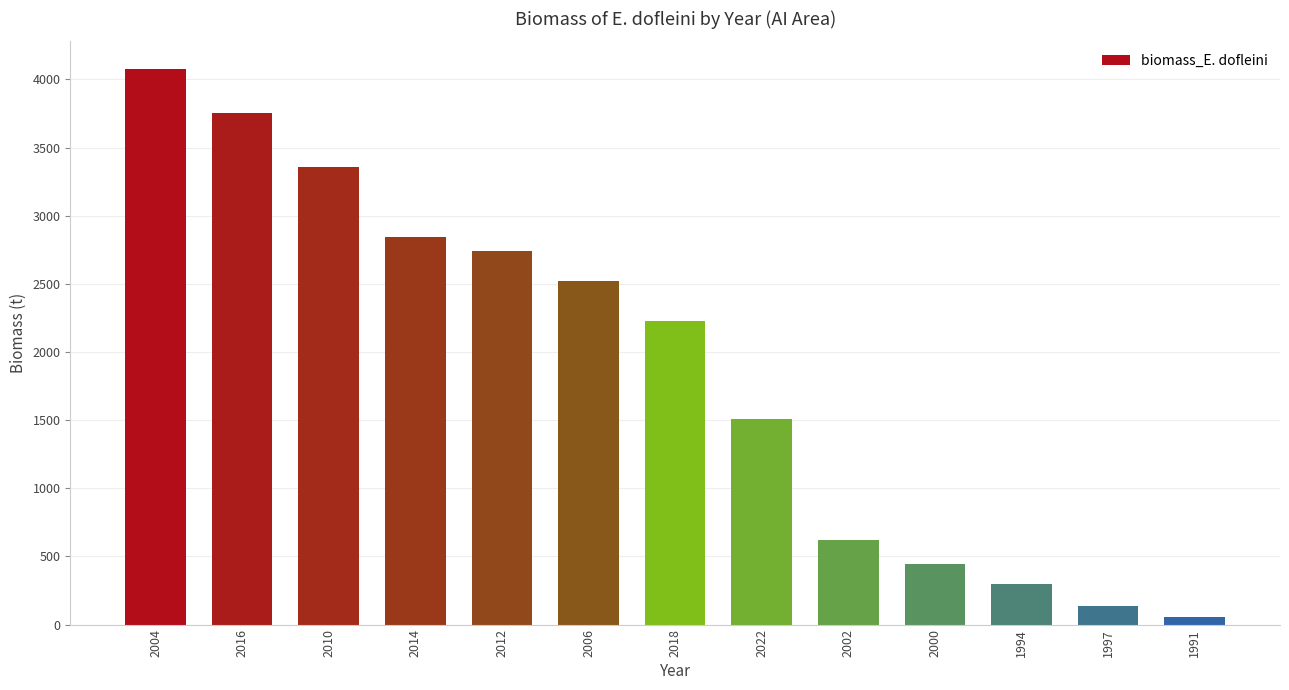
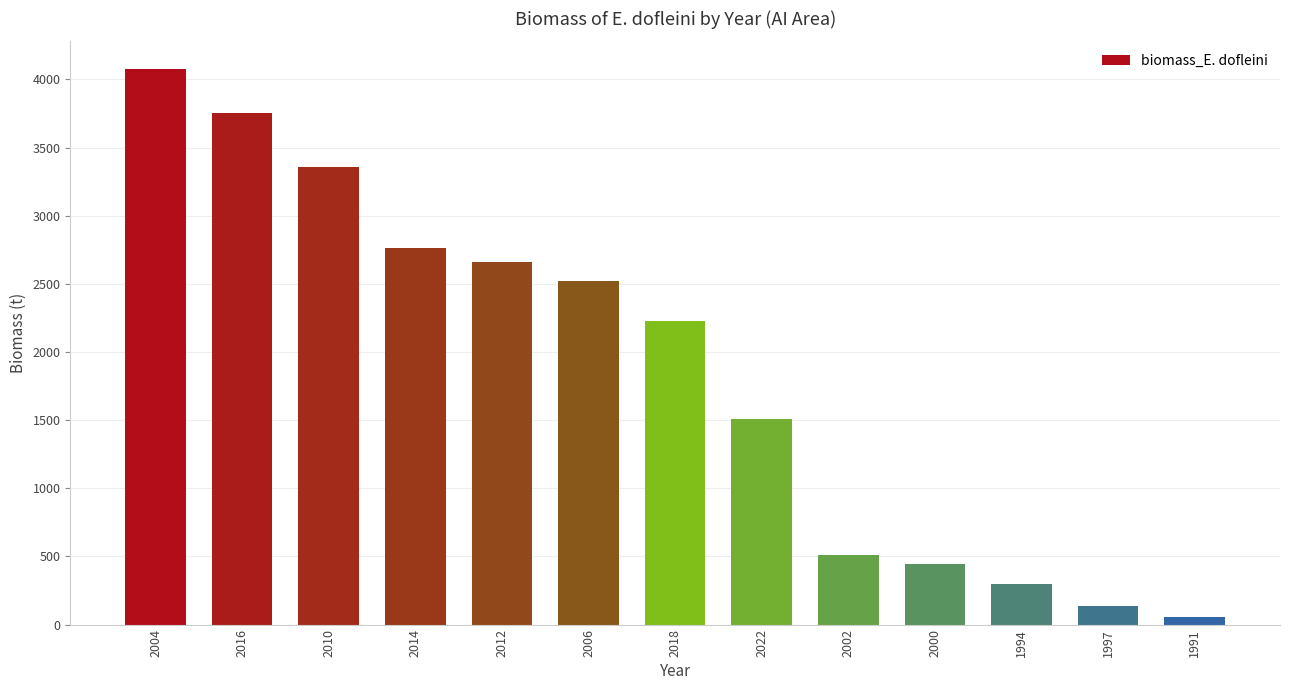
  {
    "2004": 4080,
    "2016": 3750,
    "2010": 3360,
-   "2014": 2850,
-   "2012": 2740,
+   "2014": 2760,
+   "2012": 2660,
    "2006": 2520,
    "2018": 2230,
    "2022": 1510,
-   "2002": 620,
+   "2002": 510,
    "2000": 440,
    "1994": 300,
    "1997": 140,
    "1991": 60
  }
